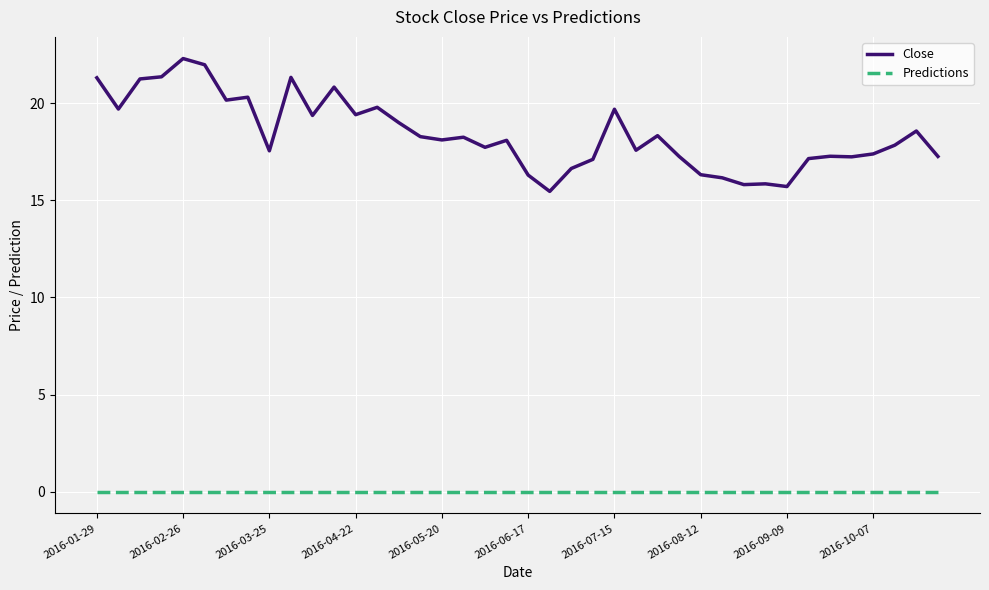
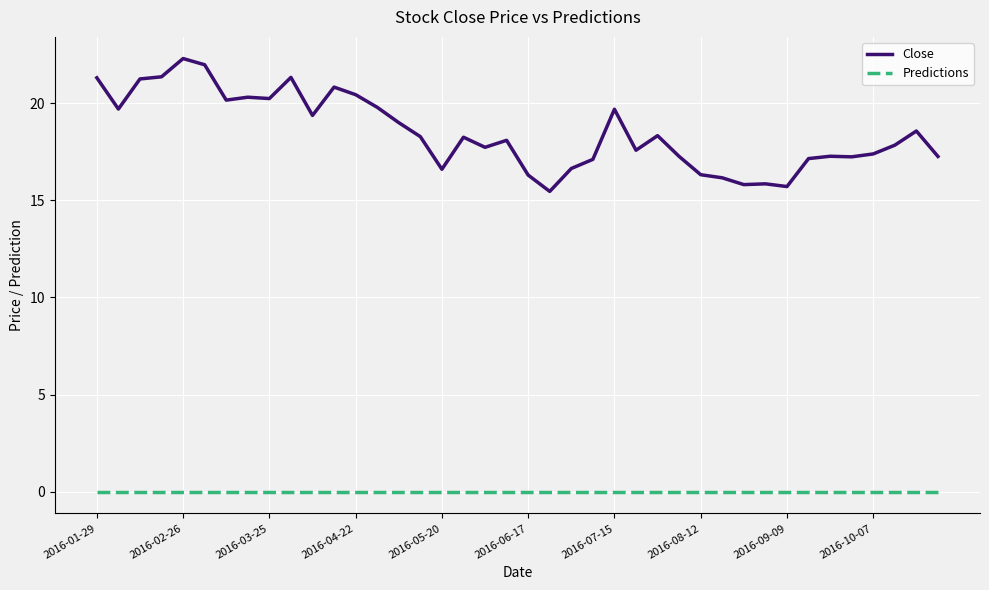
  {
    "Close": {
      "2016-01-29": 21.3,
      "2016-02-26": 22.3,
-     "2016-03-25": 17.6,
-     "2016-04-22": 19.4,
-     "2016-05-20": 18.1,
+     "2016-03-25": 20.2,
+     "2016-04-22": 20.4,
+     "2016-05-20": 16.6,
      "2016-06-17": 16.3,
      "2016-07-15": 19.7,
      "2016-08-12": 16.3,
      "2016-09-09": 15.7,
      "2016-10-07": 17.4
    },
    "Predictions": {
      "2016-01-29": 0.0,
      "2016-02-26": 0.0,
      "2016-03-25": 0.0,
      "2016-04-22": 0.0,
      "2016-05-20": 0.0,
      "2016-06-17": 0.0,
      "2016-07-15": 0.0,
      "2016-08-12": 0.0,
      "2016-09-09": 0.0,
      "2016-10-07": 0.0
    }
  }
